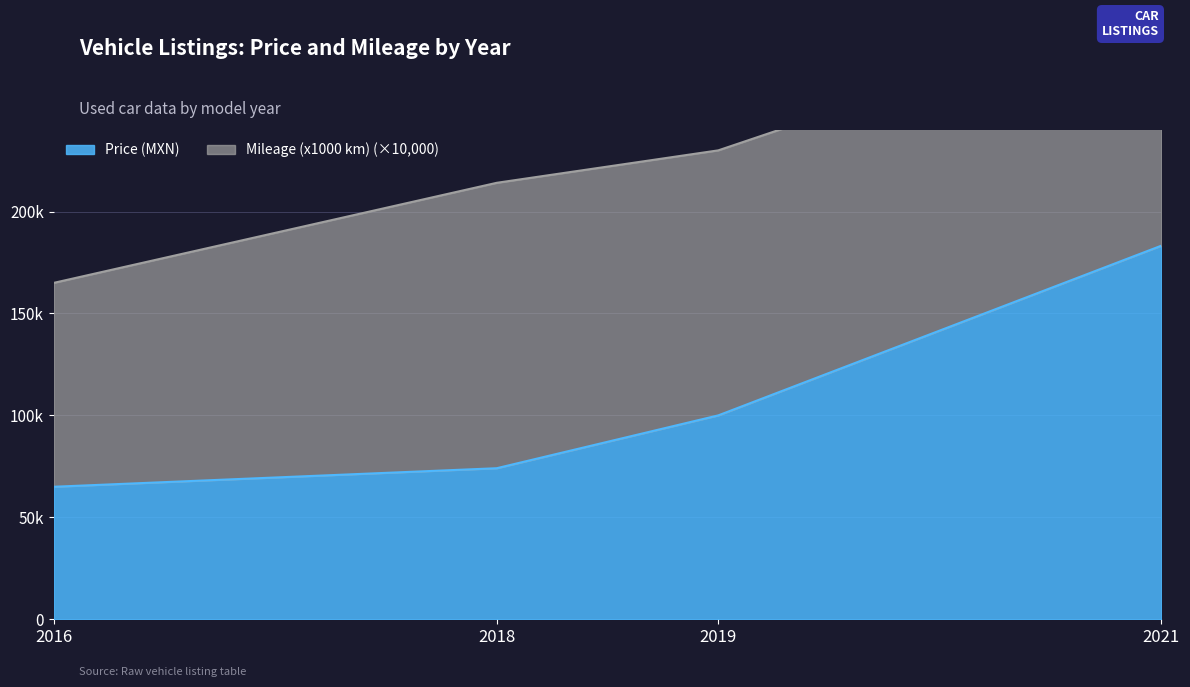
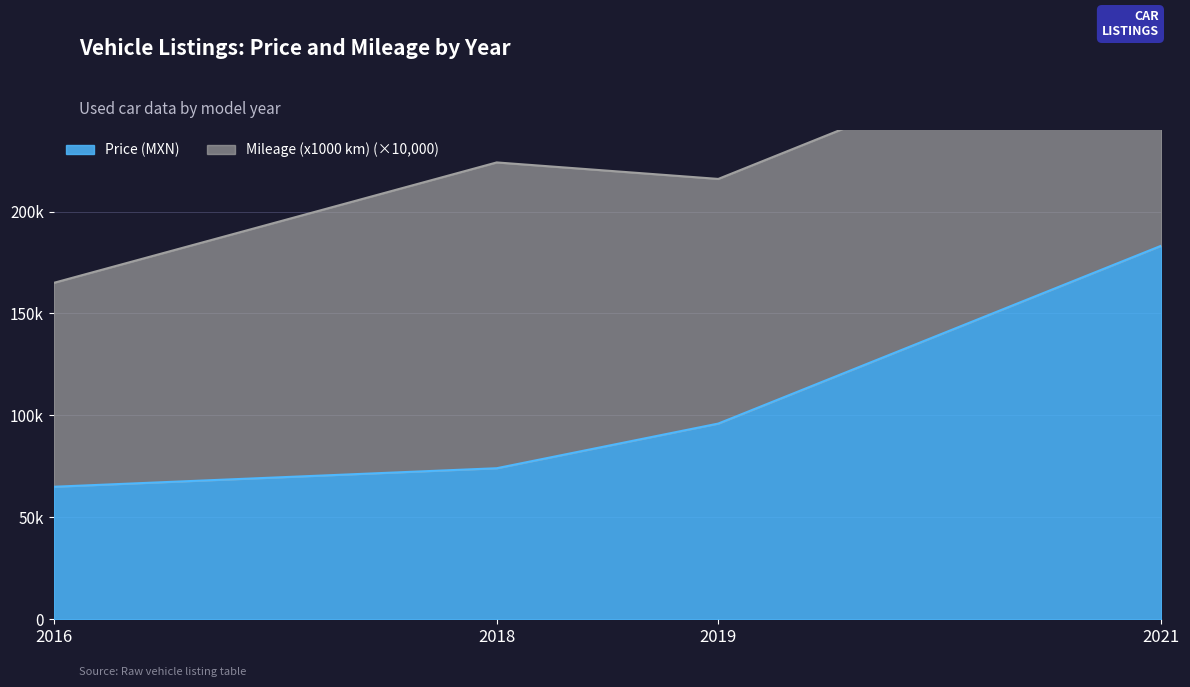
  {
    "Price (MXN)": {
      "2016": 65000,
      "2018": 74000,
-     "2019": 100000,
+     "2019": 96000,
      "2021": 183000
    },
    "Mileage (x1000 km) (×10,000)": {
      "2016": 100000,
-     "2018": 140000,
-     "2019": 130000
+     "2018": 150000,
+     "2019": 120000
    }
  }
